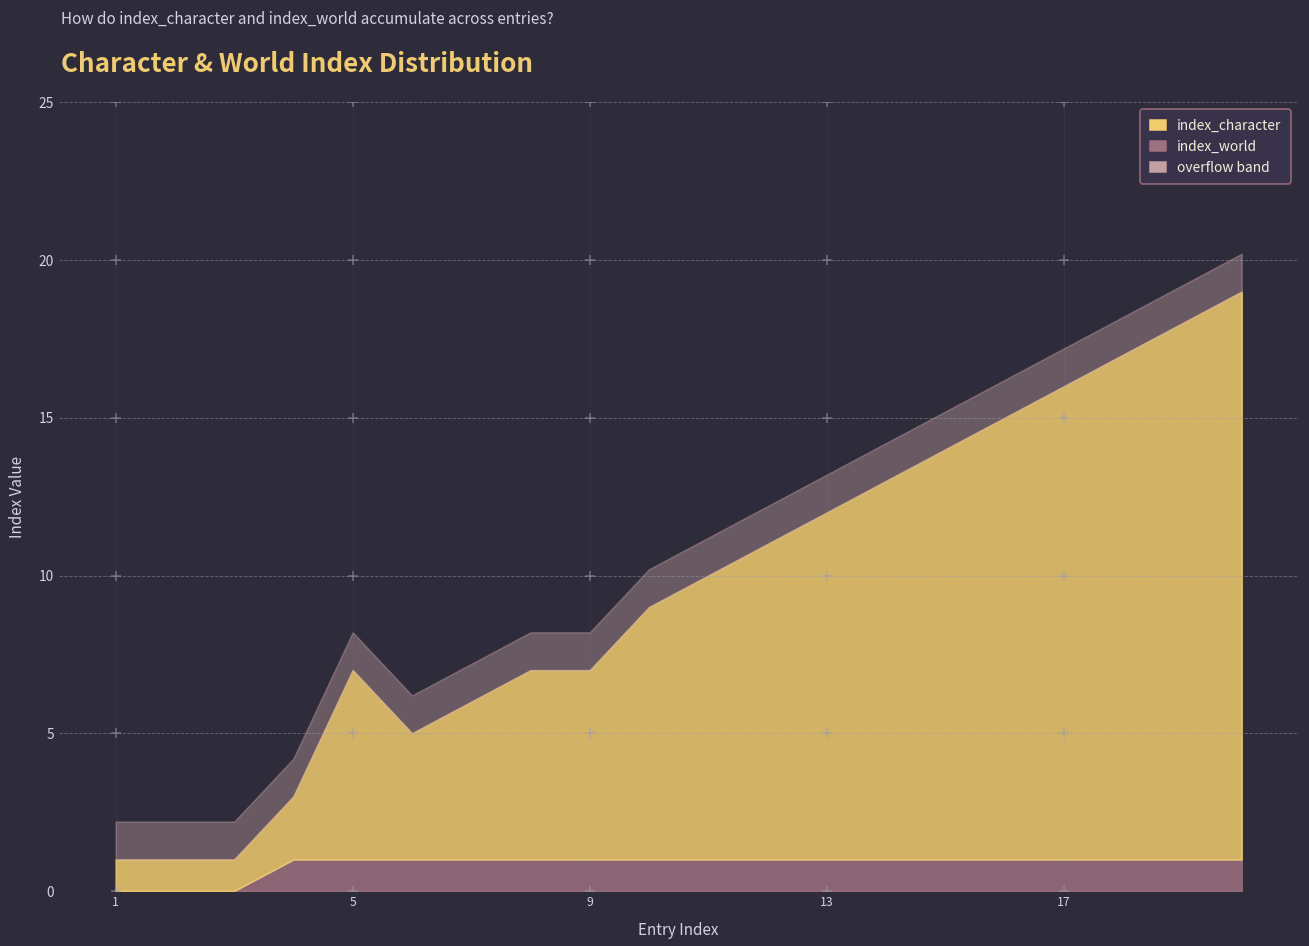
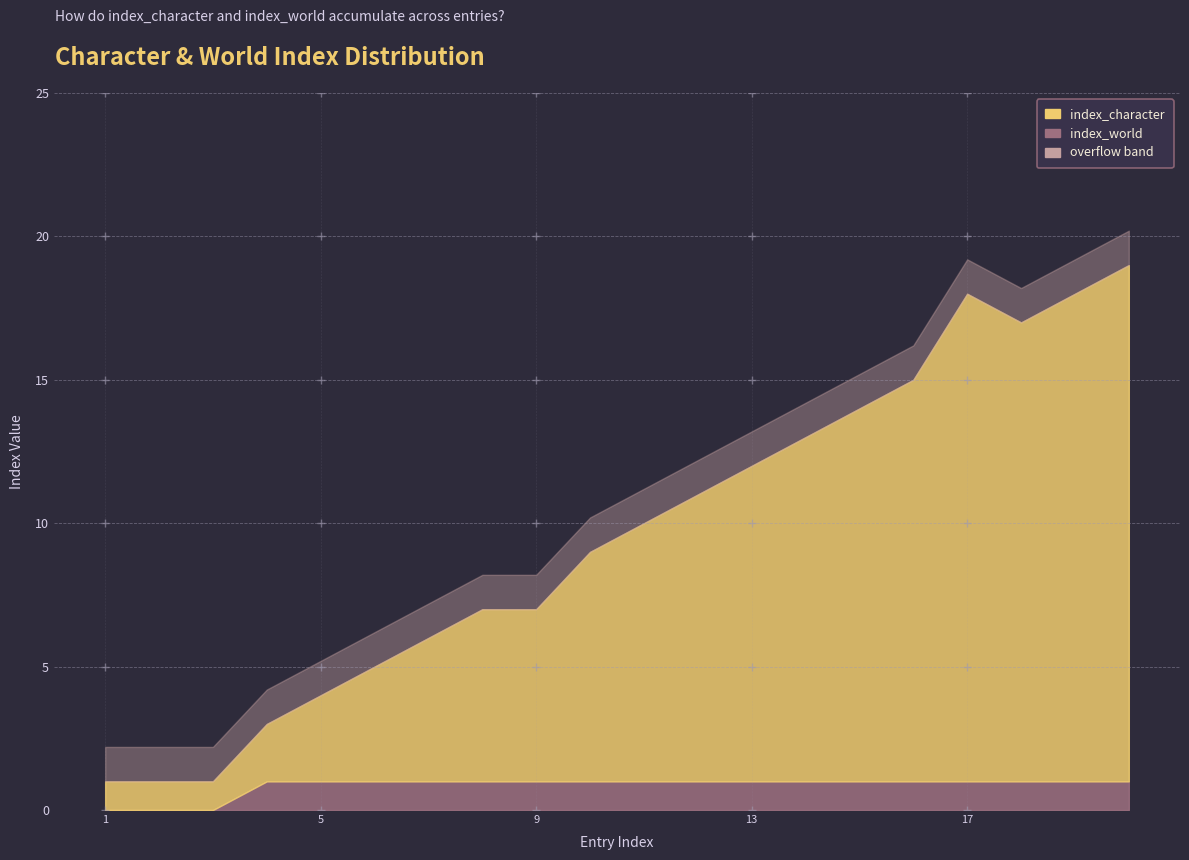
  {
    "index_character": {
-     "5": 6,
-     "17": 15
+     "5": 3,
+     "17": 17
    }
  }
